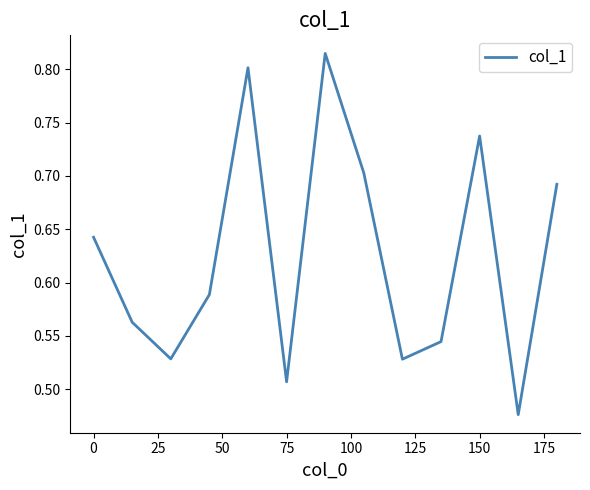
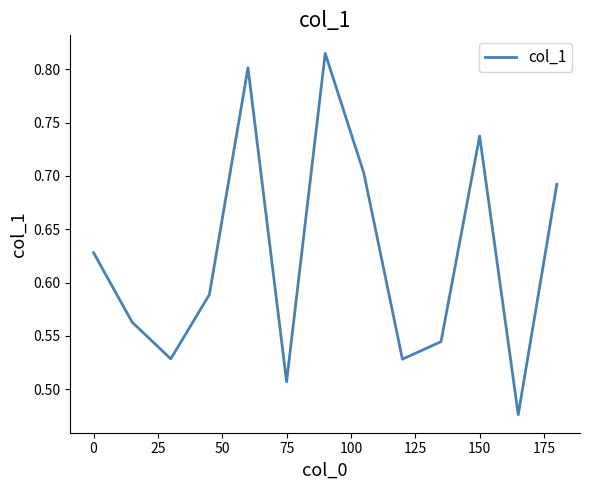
  {
-   "0": 0.642,
+   "0": 0.628,
    "75": 0.507,
    "150": 0.737
  }
